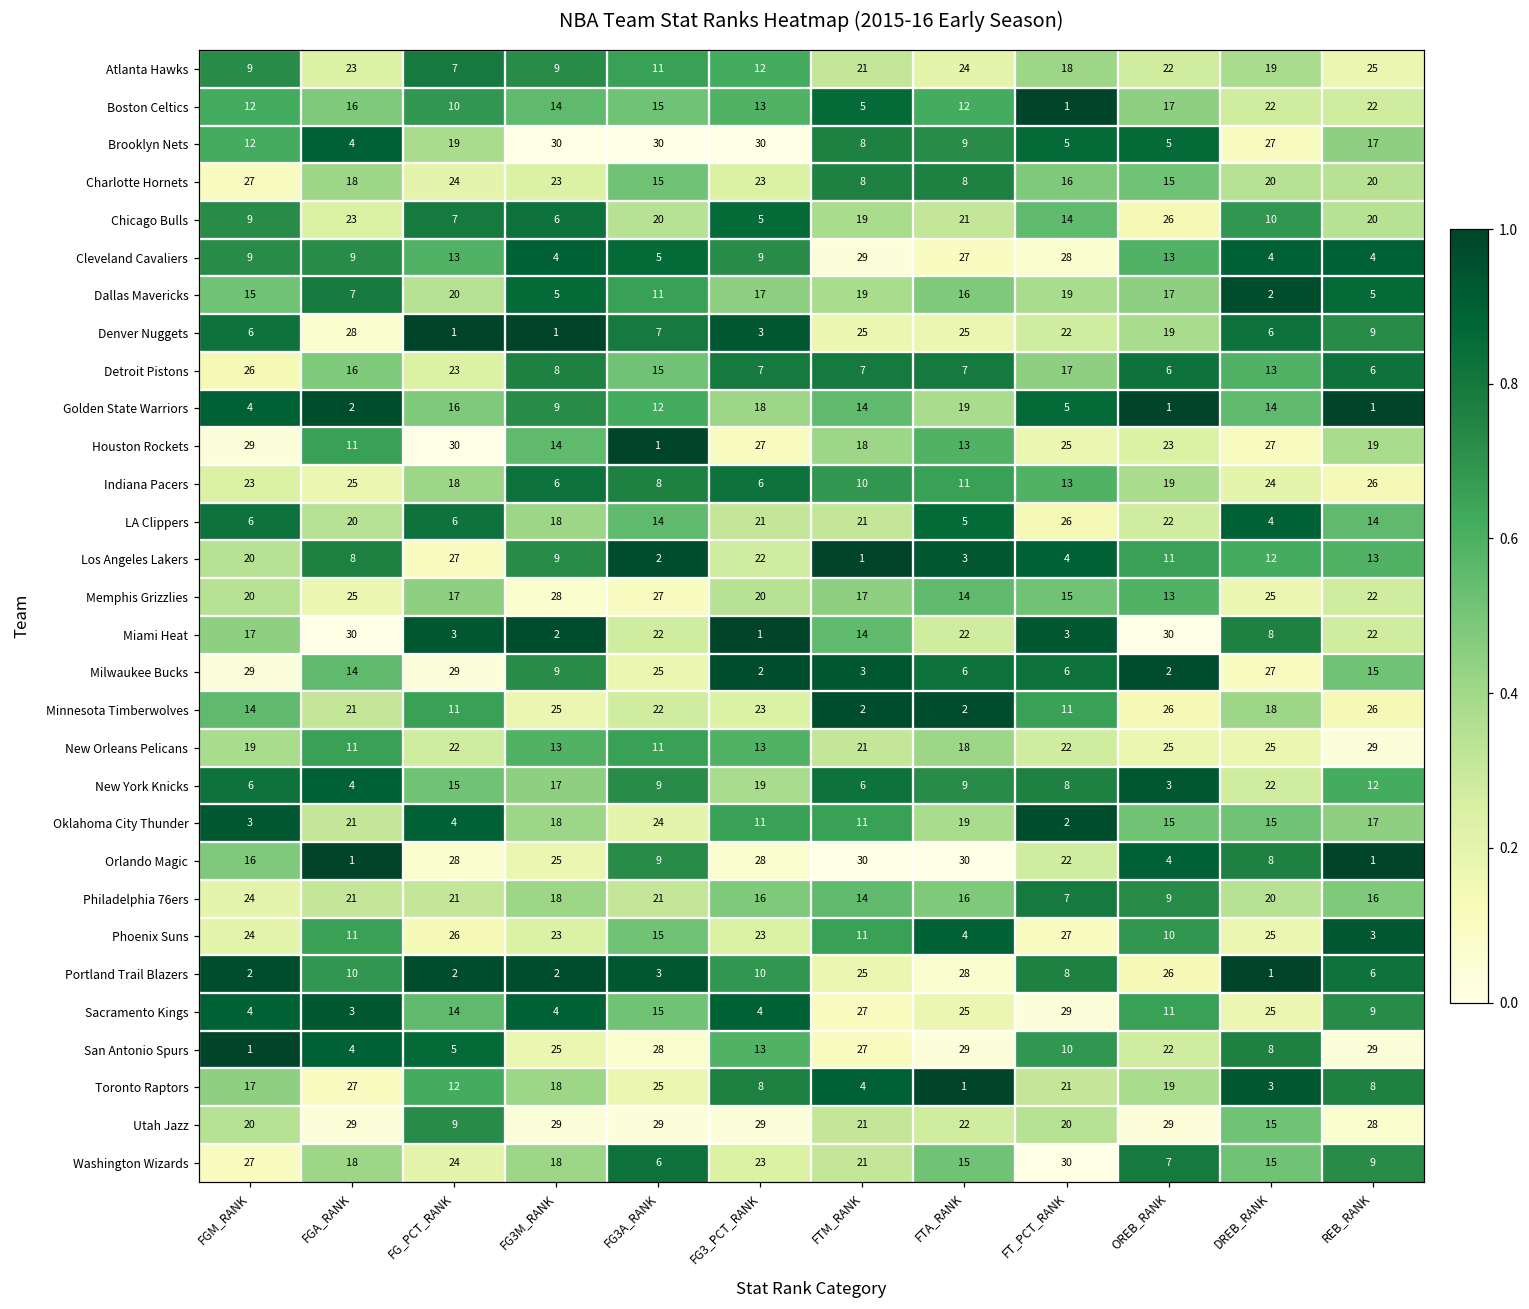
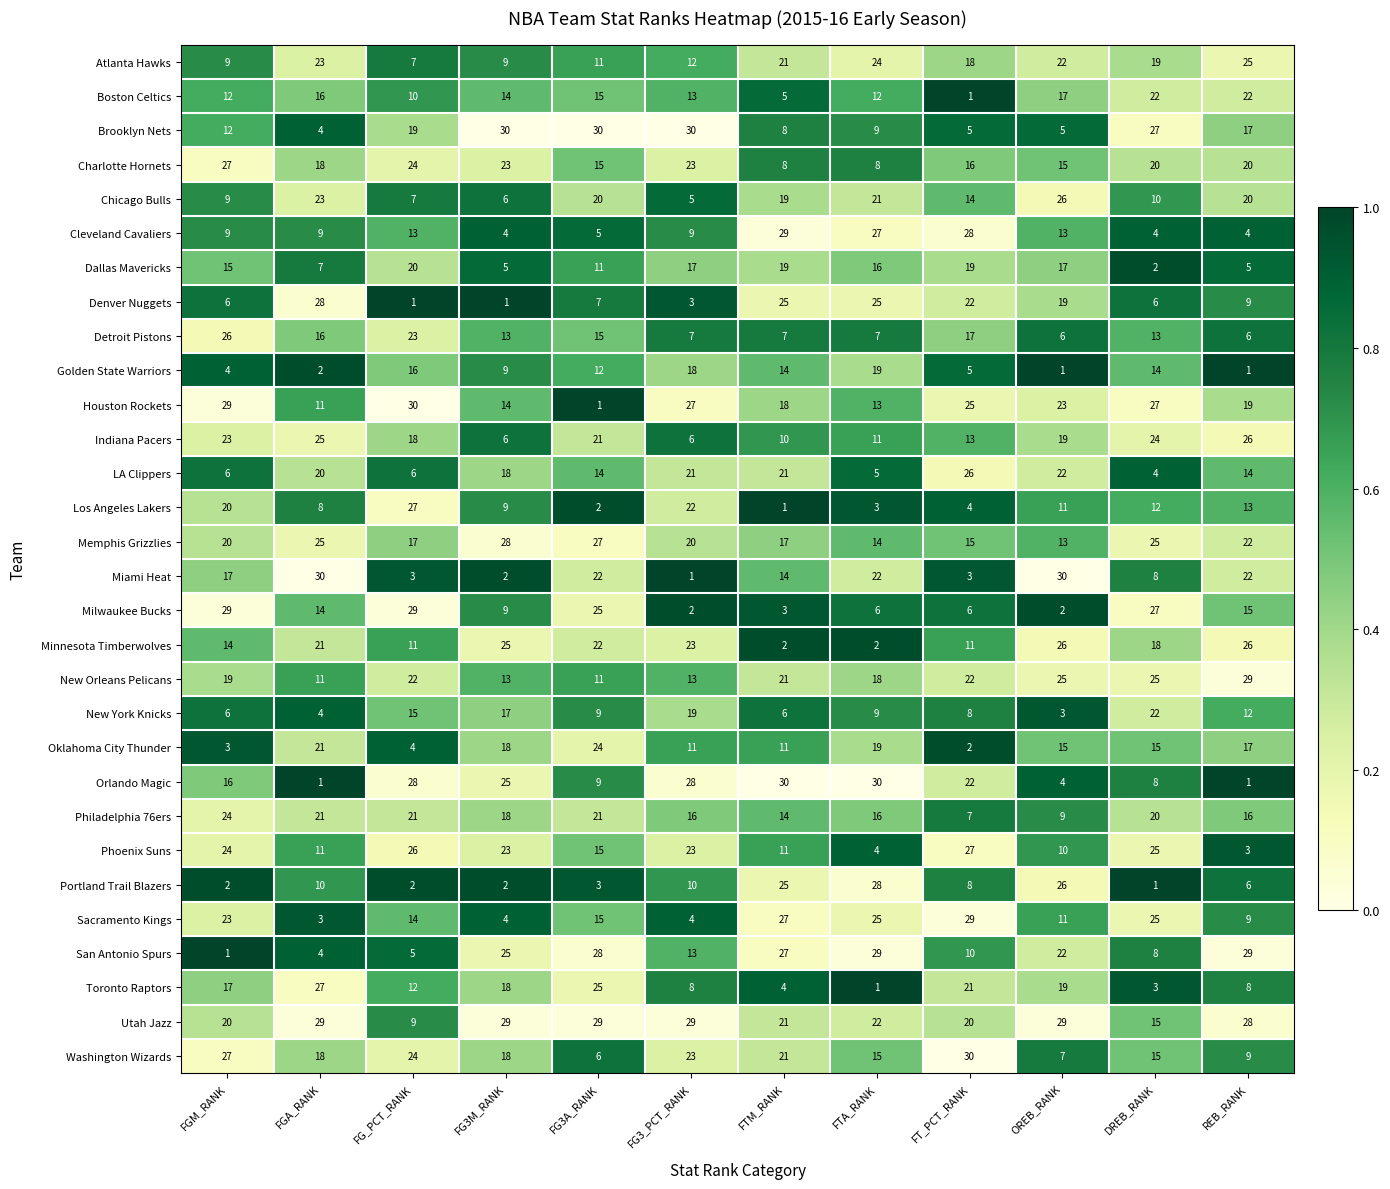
  {
    "Detroit Pistons": {
      "FGM_RANK": 26,
      "FGA_RANK": 16,
      "FG_PCT_RANK": 23,
-     "FG3M_RANK": 8,
+     "FG3M_RANK": 13,
      "FG3A_RANK": 15,
      "FG3_PCT_RANK": 7,
      "FTM_RANK": 7,
      "FTA_RANK": 7,
      "FT_PCT_RANK": 17,
      "OREB_RANK": 6,
      "DREB_RANK": 13,
      "REB_RANK": 6
    },
    "Indiana Pacers": {
      "FGM_RANK": 23,
      "FGA_RANK": 25,
      "FG_PCT_RANK": 18,
      "FG3M_RANK": 6,
-     "FG3A_RANK": 8,
+     "FG3A_RANK": 21,
      "FG3_PCT_RANK": 6,
      "FTM_RANK": 10,
      "FTA_RANK": 11,
      "FT_PCT_RANK": 13,
      "OREB_RANK": 19,
      "DREB_RANK": 24,
      "REB_RANK": 26
    },
    "Sacramento Kings": {
-     "FGM_RANK": 4,
+     "FGM_RANK": 23,
      "FGA_RANK": 3,
      "FG_PCT_RANK": 14,
      "FG3M_RANK": 4,
      "FG3A_RANK": 15,
      "FG3_PCT_RANK": 4,
      "FTM_RANK": 27,
      "FTA_RANK": 25,
      "FT_PCT_RANK": 29,
      "OREB_RANK": 11,
      "DREB_RANK": 25,
      "REB_RANK": 9
    }
  }
